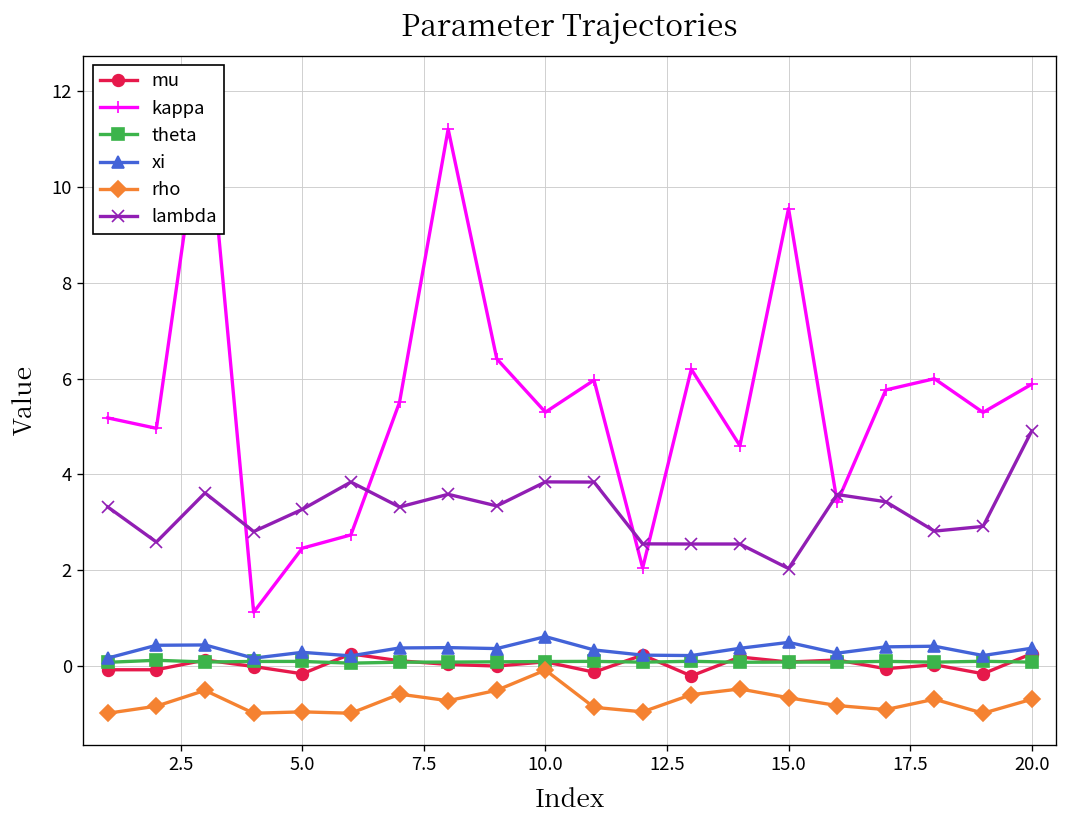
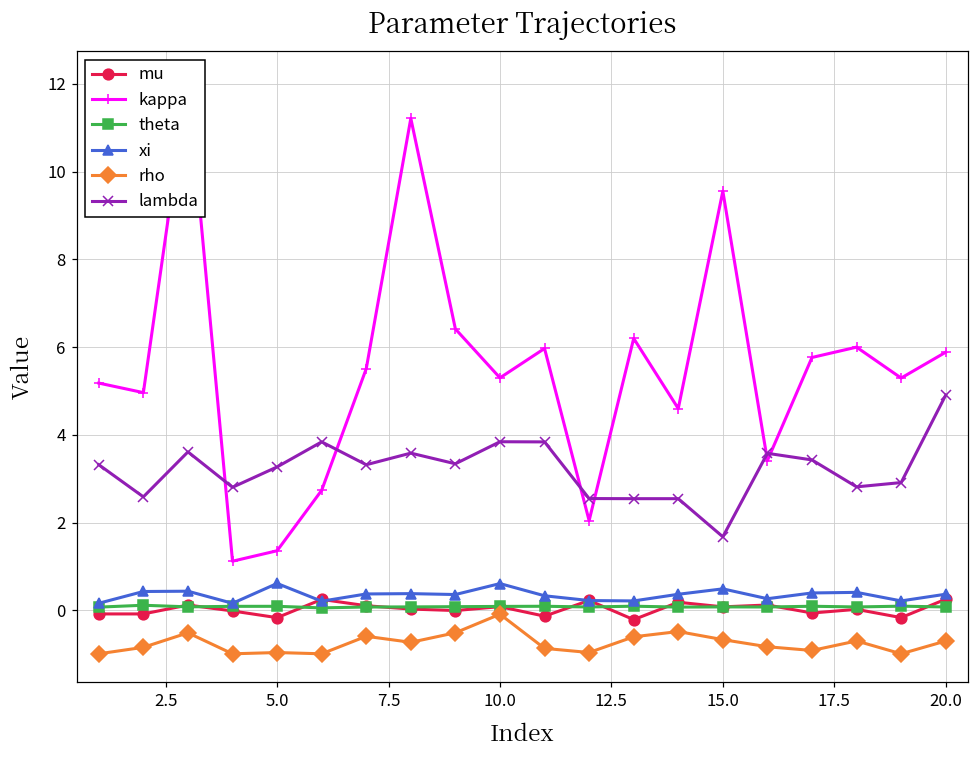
  {
    "mu": {
      "5.0": -0.2,
      "20.0": 0.3
    },
    "kappa": {
-     "5.0": 2.5,
+     "5.0": 1.4,
      "10.0": 5.3,
      "15.0": 9.6,
      "20.0": 5.9
    },
    "theta": {
      "5.0": 0.1,
      "20.0": 0.1
    },
    "xi": {
-     "5.0": 0.3,
+     "5.0": 0.6,
      "10.0": 0.6,
      "15.0": 0.5,
      "20.0": 0.4
    },
    "rho": {
      "5.0": -1.0,
      "10.0": -0.1,
      "15.0": -0.7,
      "20.0": -0.7
    },
    "lambda": {
      "5.0": 3.3,
      "10.0": 3.8,
-     "15.0": 2.0,
+     "15.0": 1.7,
      "20.0": 4.9
    }
  }
